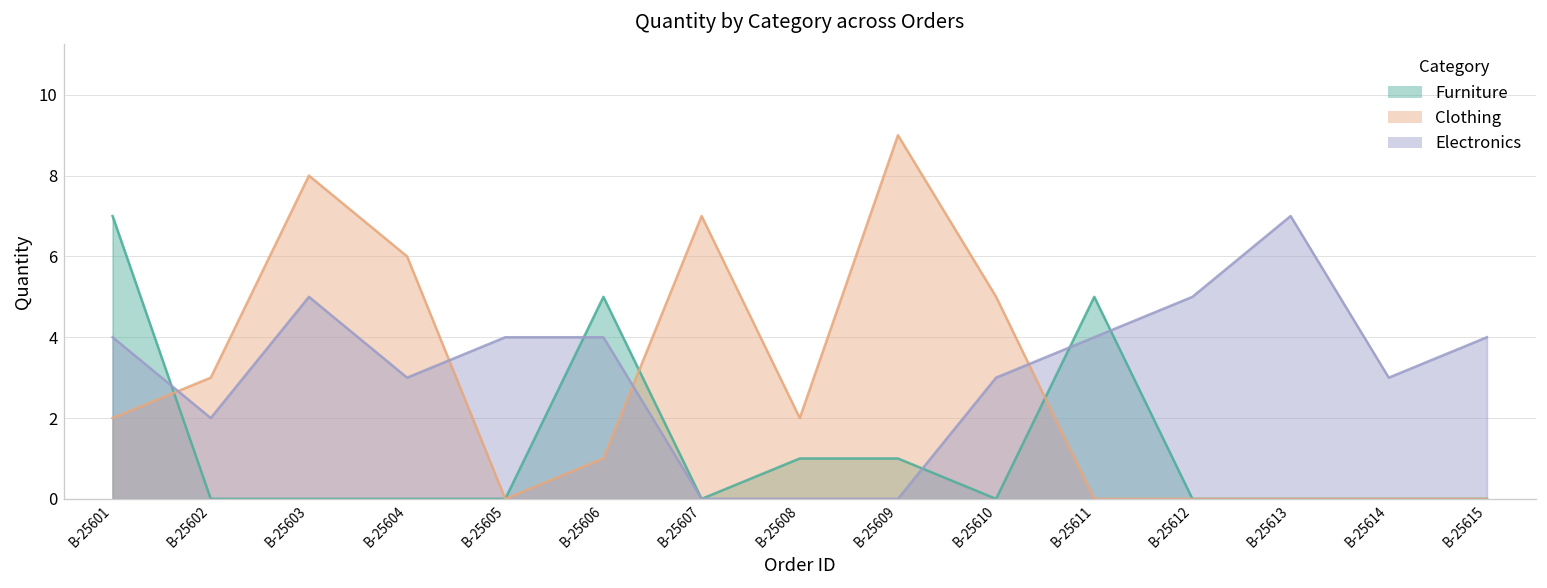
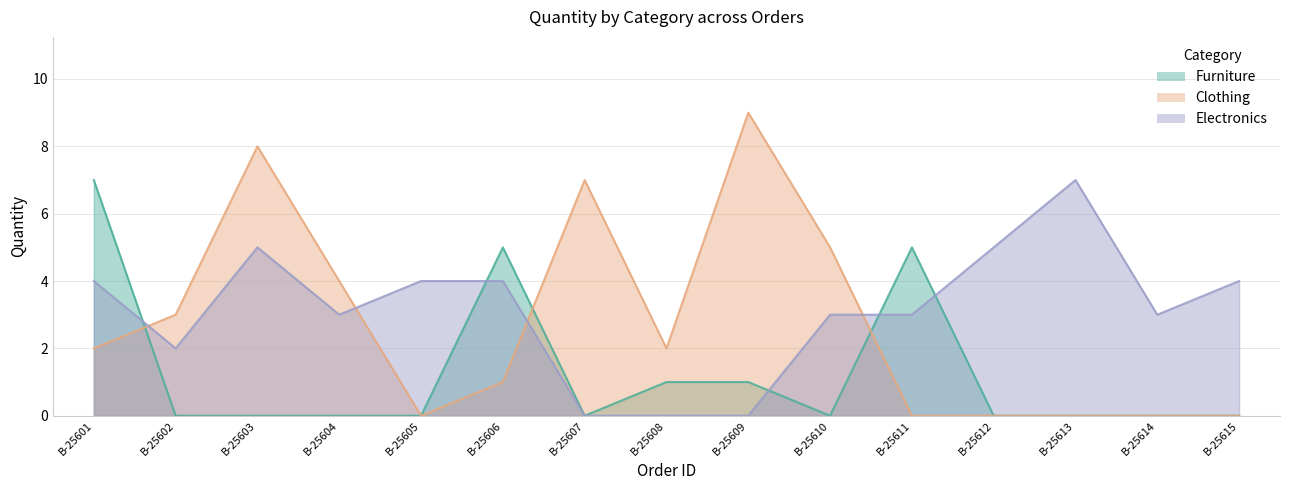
  {
    "Furniture": {
      "B-25601": 7,
      "B-25602": 0,
      "B-25603": 0,
      "B-25604": 0,
      "B-25606": 5,
      "B-25608": 1,
      "B-25609": 1,
      "B-25610": 0,
      "B-25611": 5
    },
    "Clothing": {
      "B-25601": 2,
      "B-25602": 3,
      "B-25603": 8,
-     "B-25604": 6,
+     "B-25604": 4,
      "B-25606": 1,
      "B-25607": 7,
      "B-25608": 2,
      "B-25609": 9,
      "B-25610": 5,
      "B-25611": 0
    },
    "Electronics": {
      "B-25601": 4,
      "B-25602": 2,
      "B-25603": 5,
      "B-25604": 3,
      "B-25605": 4,
      "B-25606": 4,
      "B-25608": 0,
      "B-25609": 0,
      "B-25610": 3,
-     "B-25611": 4,
+     "B-25611": 3,
      "B-25612": 5,
      "B-25613": 7,
      "B-25614": 3,
      "B-25615": 4
    }
  }
